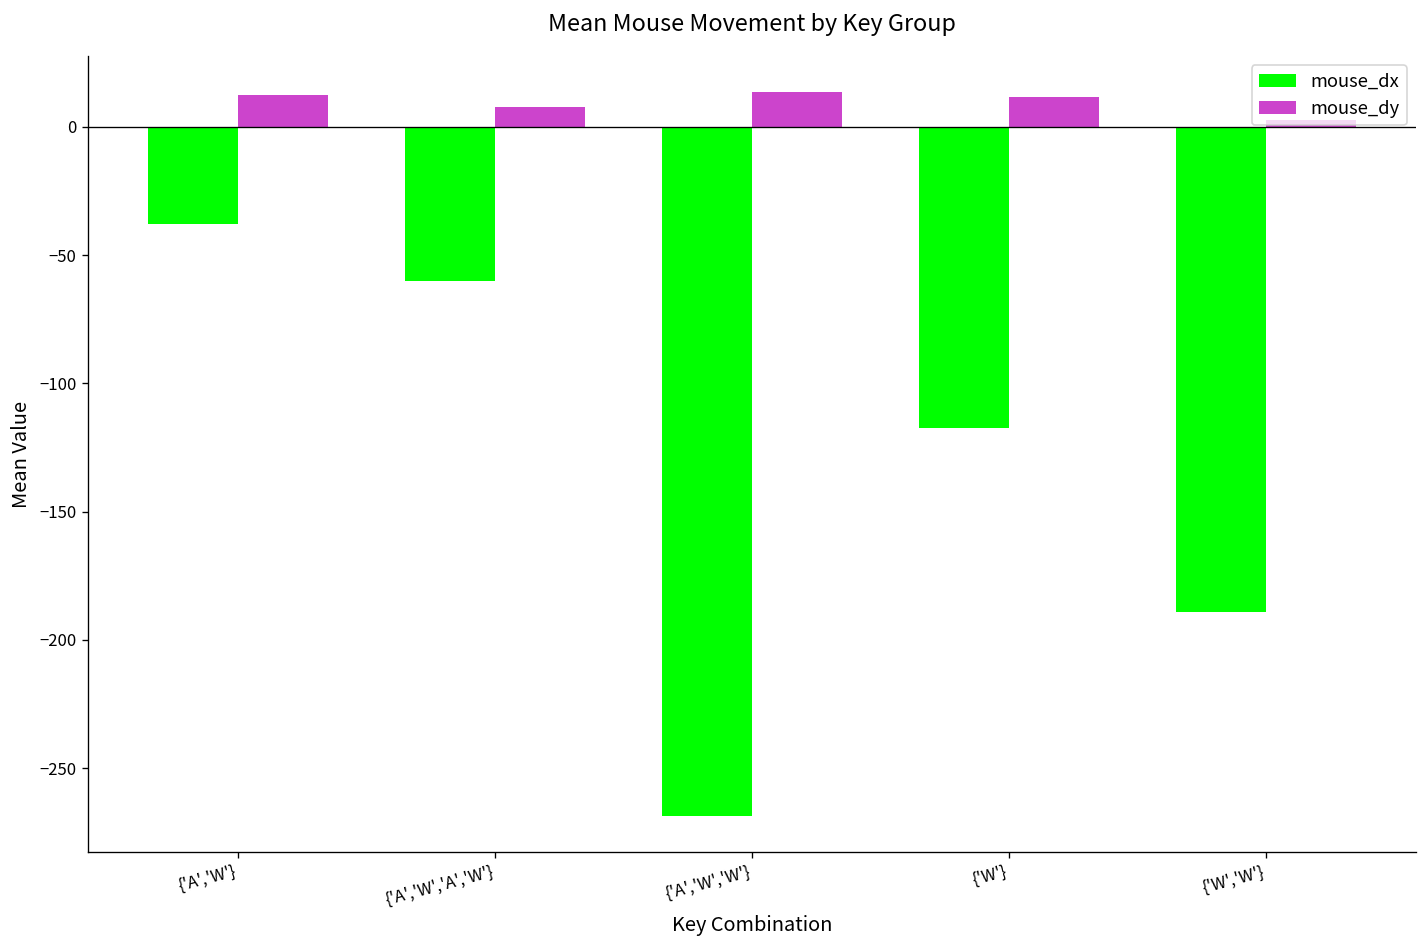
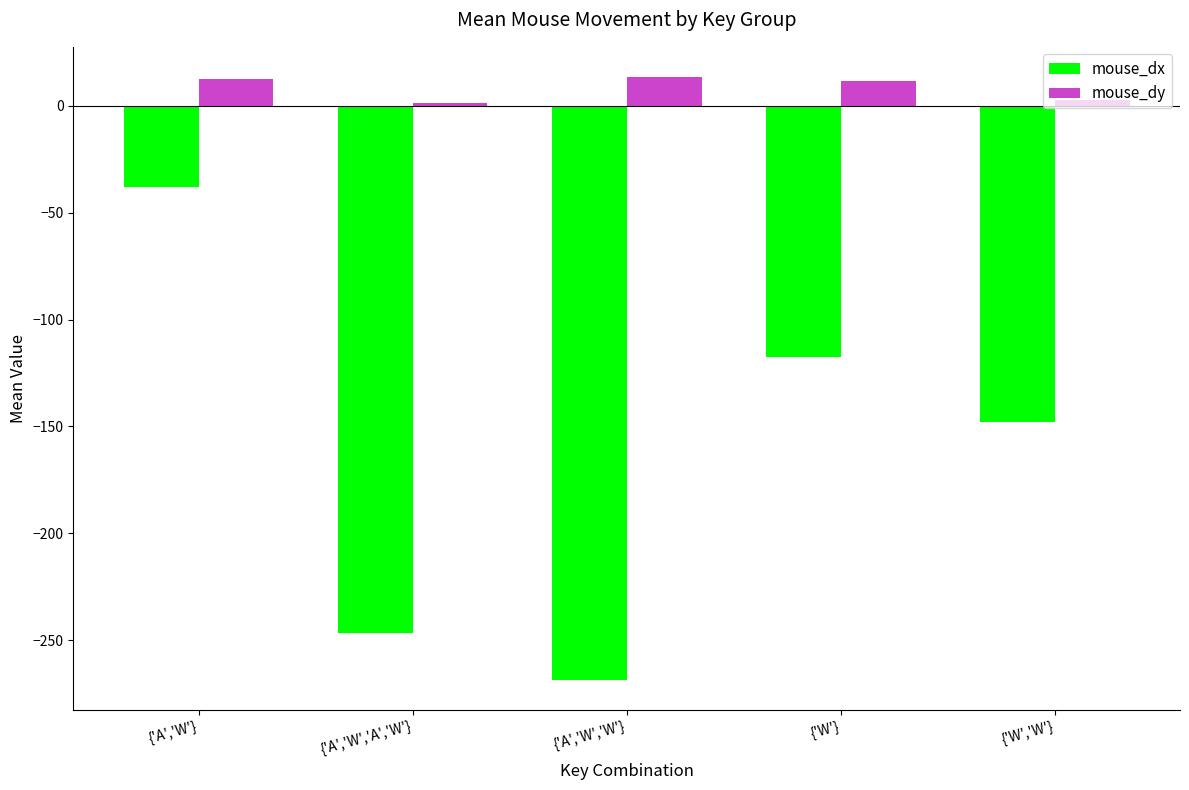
  {
    "mouse_dx": {
      "{'A','W'}": -38,
-     "{'A','W','A','W'}": -60,
+     "{'A','W','A','W'}": -247,
      "{'A','W','W'}": -269,
      "{'W'}": -118,
-     "{'W','W'}": -189
+     "{'W','W'}": -148
    },
    "mouse_dy": {
      "{'A','W'}": 12,
-     "{'A','W','A','W'}": 8,
+     "{'A','W','A','W'}": 2,
      "{'A','W','W'}": 14,
      "{'W'}": 12
    }
  }
